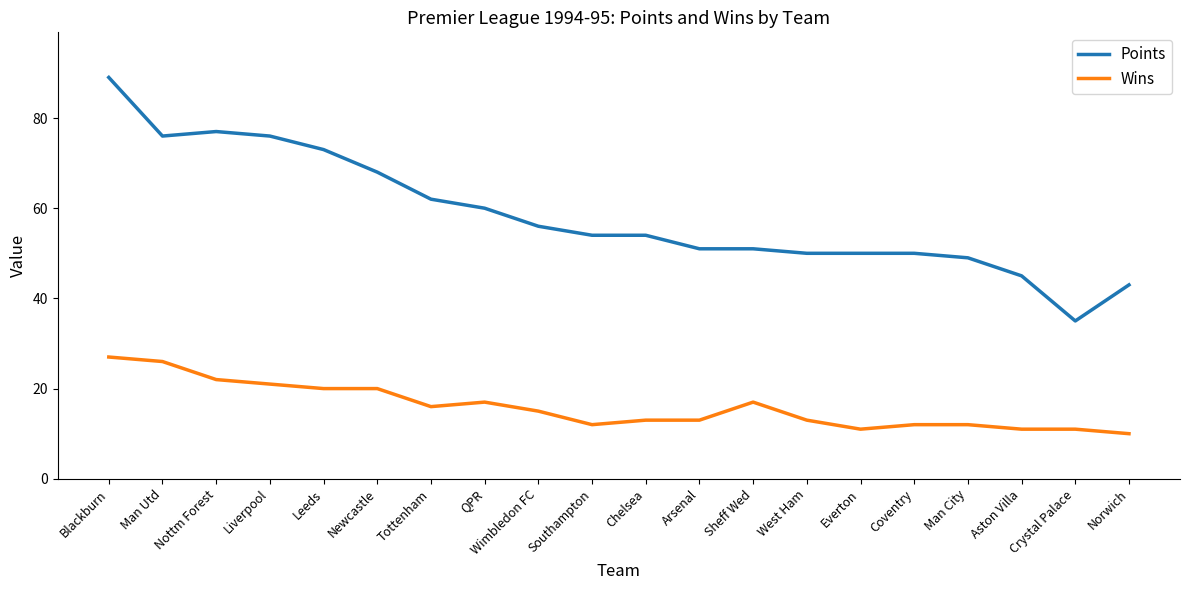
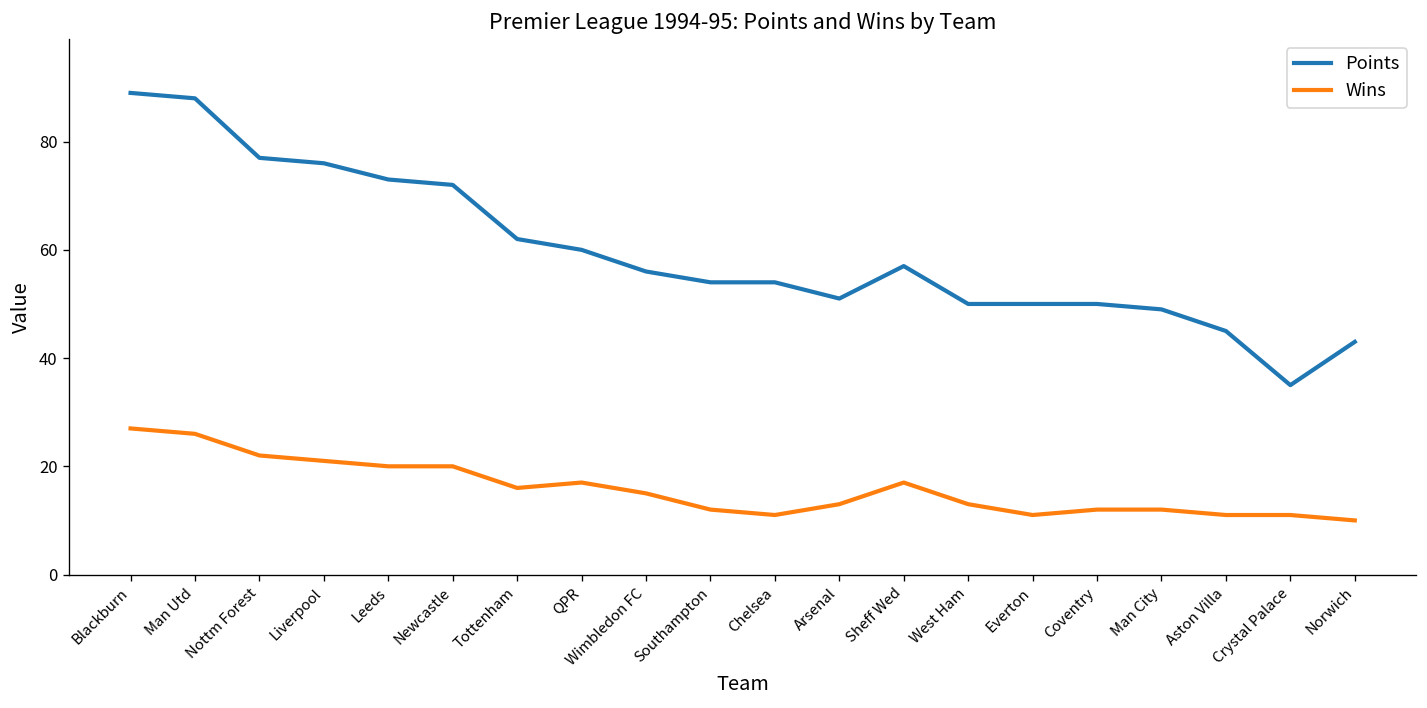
  {
    "Points": {
      "Blackburn": 89,
-     "Man Utd": 76,
+     "Man Utd": 88,
      "Nottm Forest": 77,
      "Liverpool": 76,
      "Leeds": 73,
-     "Newcastle": 68,
+     "Newcastle": 72,
      "Tottenham": 62,
      "QPR": 60,
      "Wimbledon FC": 56,
      "Southampton": 54,
      "Chelsea": 54,
      "Arsenal": 51,
-     "Sheff Wed": 51,
+     "Sheff Wed": 57,
      "West Ham": 50,
      "Everton": 50,
      "Coventry": 50,
      "Man City": 49,
      "Aston Villa": 45,
      "Crystal Palace": 35,
      "Norwich": 43
    },
    "Wins": {
      "Blackburn": 27,
      "Man Utd": 26,
      "Nottm Forest": 22,
      "Liverpool": 21,
      "Leeds": 20,
      "Newcastle": 20,
      "Tottenham": 16,
      "QPR": 17,
      "Wimbledon FC": 15,
      "Southampton": 12,
-     "Chelsea": 13,
+     "Chelsea": 11,
      "Arsenal": 13,
      "Sheff Wed": 17,
      "West Ham": 13,
      "Everton": 11,
      "Coventry": 12,
      "Man City": 12,
      "Aston Villa": 11,
      "Crystal Palace": 11,
      "Norwich": 10
    }
  }
